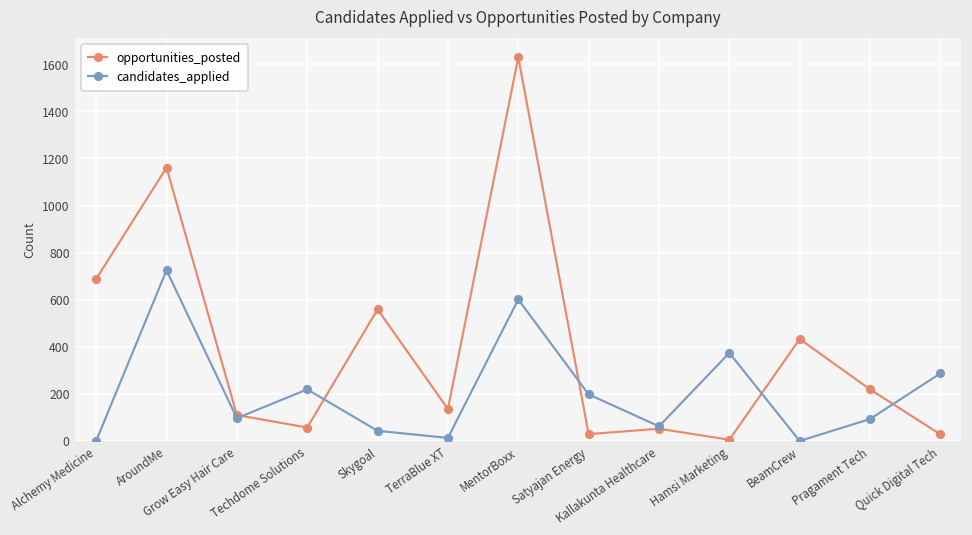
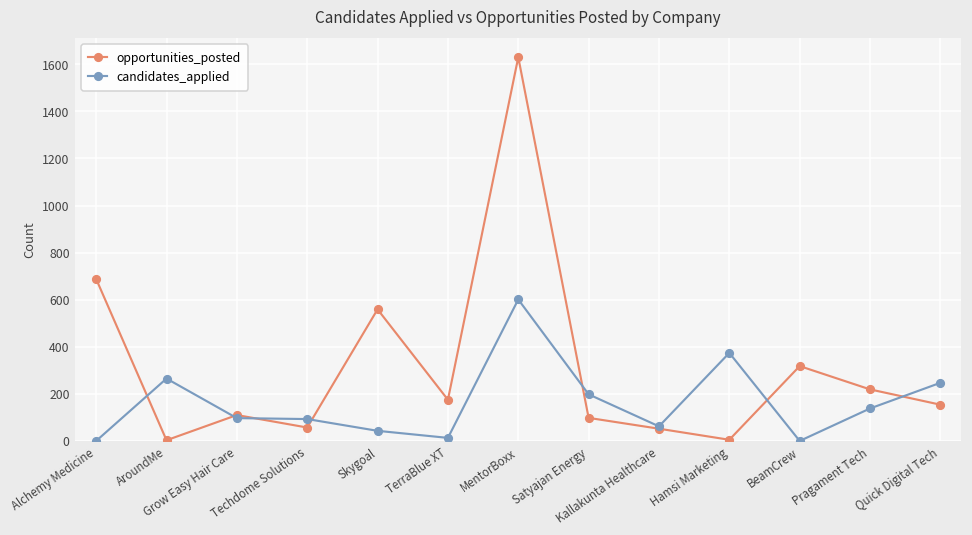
  {
    "opportunities_posted": {
      "Alchemy Medicine": 690,
-     "AroundMe": 1160,
+     "AroundMe": 0,
      "Grow Easy Hair Care": 110,
      "Techdome Solutions": 60,
      "Skygoal": 560,
-     "TerraBlue XT": 140,
+     "TerraBlue XT": 180,
      "MentorBoxx": 1630,
-     "Satyajan Energy": 30,
+     "Satyajan Energy": 100,
      "Hamsi Marketing": 10,
-     "BeamCrew": 430,
+     "BeamCrew": 320,
      "Pragament Tech": 220,
-     "Quick Digital Tech": 30
+     "Quick Digital Tech": 150
    },
    "candidates_applied": {
      "Alchemy Medicine": 0,
-     "AroundMe": 730,
+     "AroundMe": 270,
      "Grow Easy Hair Care": 100,
-     "Techdome Solutions": 220,
+     "Techdome Solutions": 90,
      "Skygoal": 40,
      "TerraBlue XT": 10,
      "MentorBoxx": 600,
      "Satyajan Energy": 200,
      "Hamsi Marketing": 370,
      "BeamCrew": 0,
-     "Pragament Tech": 90,
-     "Quick Digital Tech": 290
+     "Pragament Tech": 140,
+     "Quick Digital Tech": 250
    }
  }
